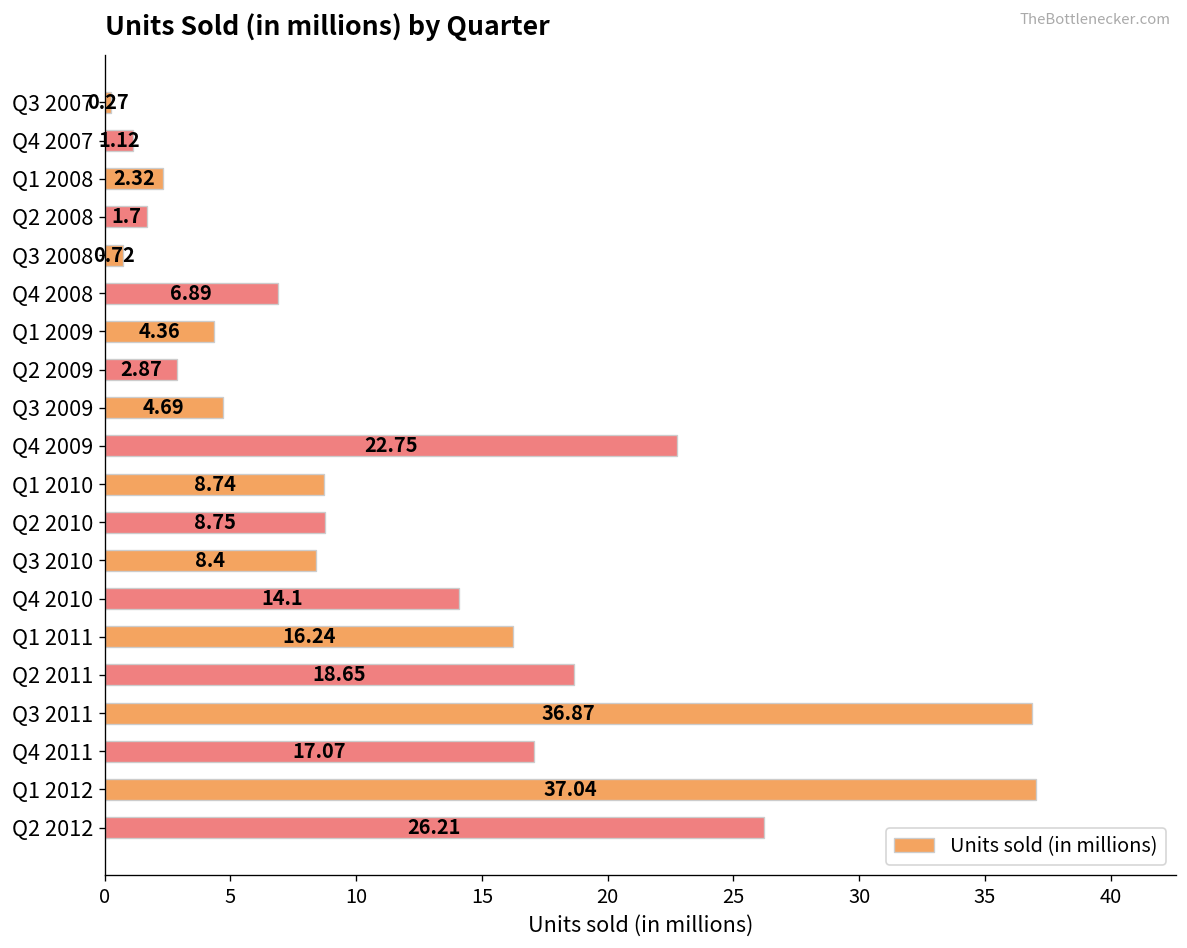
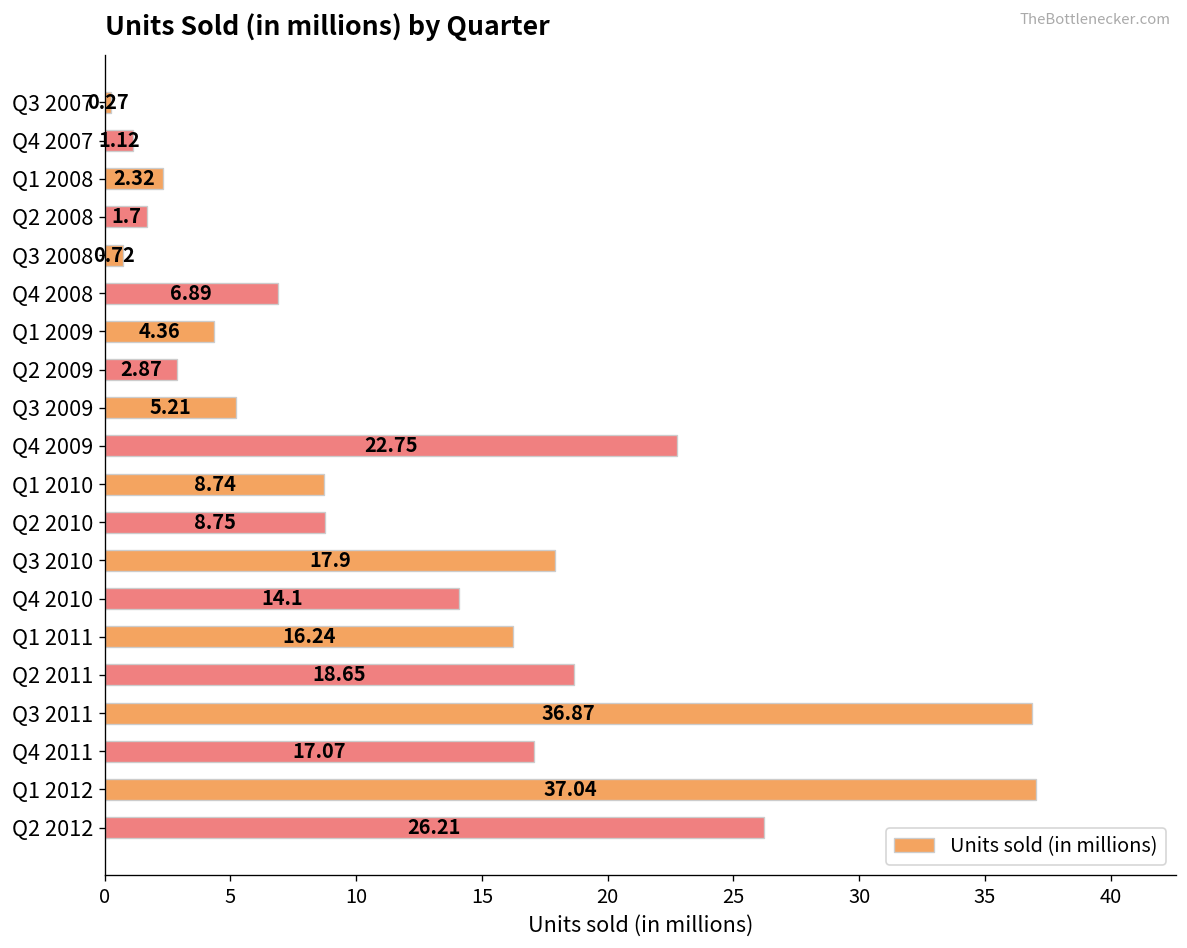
  {
    "Q3 2007": 0.27,
    "Q4 2007": 1.12,
    "Q1 2008": 2.32,
    "Q2 2008": 1.7,
    "Q3 2008": 0.72,
    "Q4 2008": 6.89,
    "Q1 2009": 4.36,
    "Q2 2009": 2.87,
-   "Q3 2009": 4.69,
+   "Q3 2009": 5.21,
    "Q4 2009": 22.75,
    "Q1 2010": 8.74,
    "Q2 2010": 8.75,
-   "Q3 2010": 8.4,
+   "Q3 2010": 17.9,
    "Q4 2010": 14.1,
    "Q1 2011": 16.24,
    "Q2 2011": 18.65,
    "Q3 2011": 36.87,
    "Q4 2011": 17.07,
    "Q1 2012": 37.04,
    "Q2 2012": 26.21
  }
